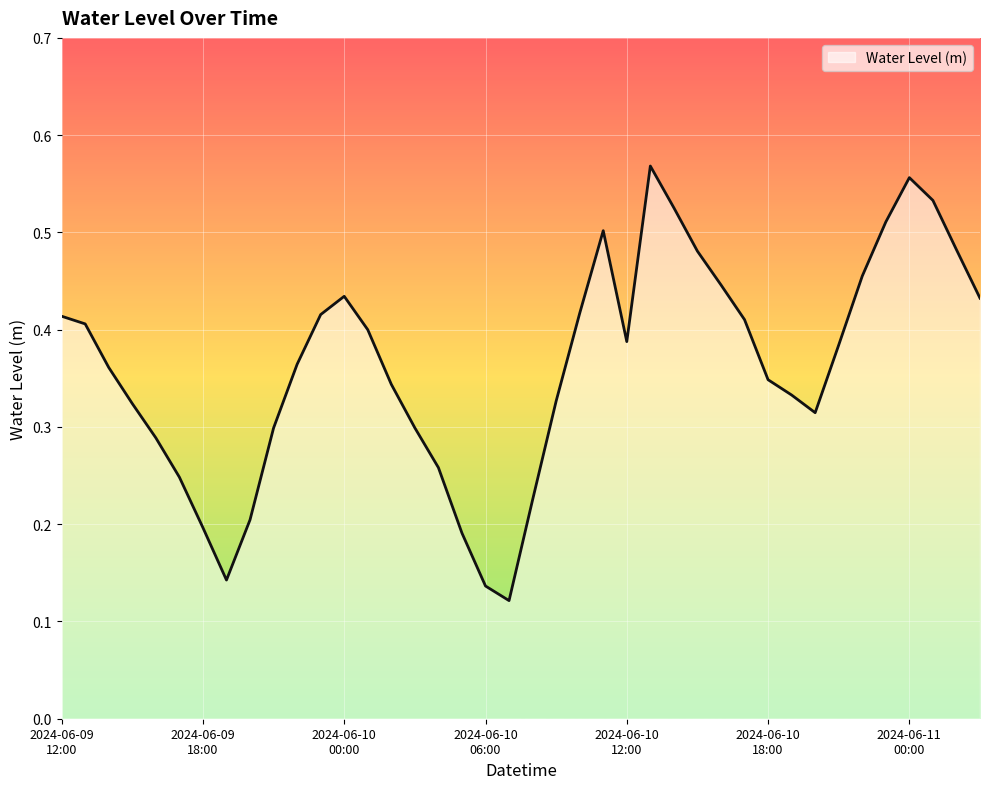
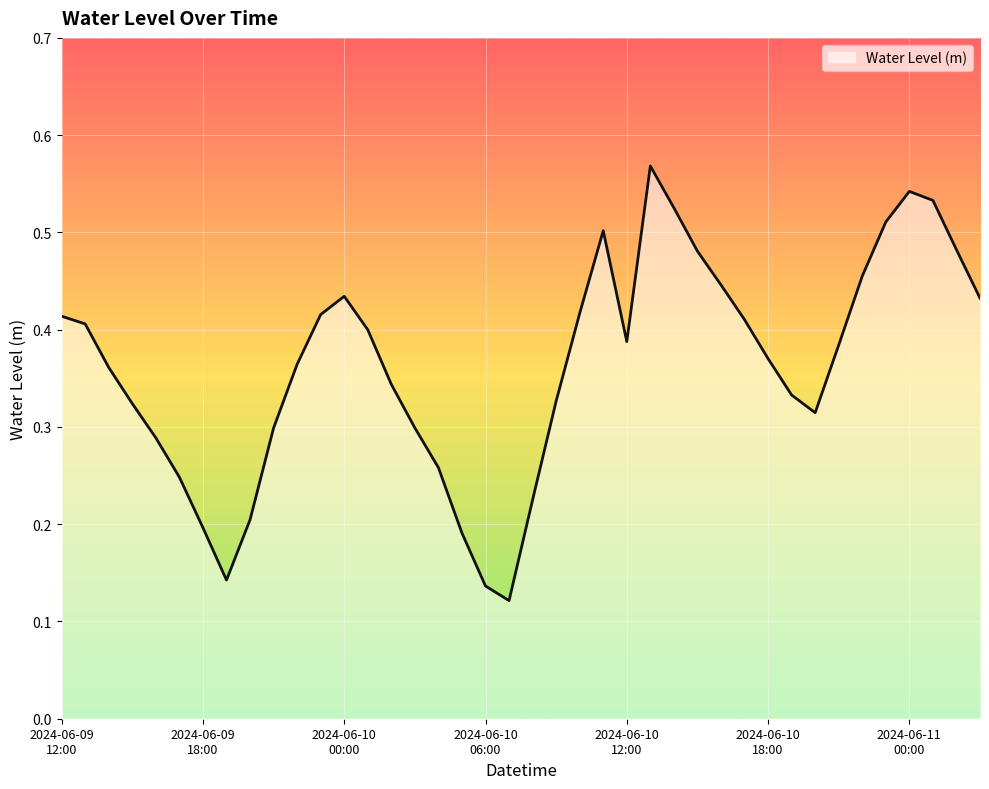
  {
    "2024-06-09 12:00": 0.41,
    "2024-06-09 18:00": 0.20,
    "2024-06-10 00:00": 0.43,
    "2024-06-10 06:00": 0.14,
    "2024-06-10 12:00": 0.39,
-   "2024-06-10 18:00": 0.35,
-   "2024-06-11 00:00": 0.56
+   "2024-06-10 18:00": 0.37,
+   "2024-06-11 00:00": 0.54
  }
